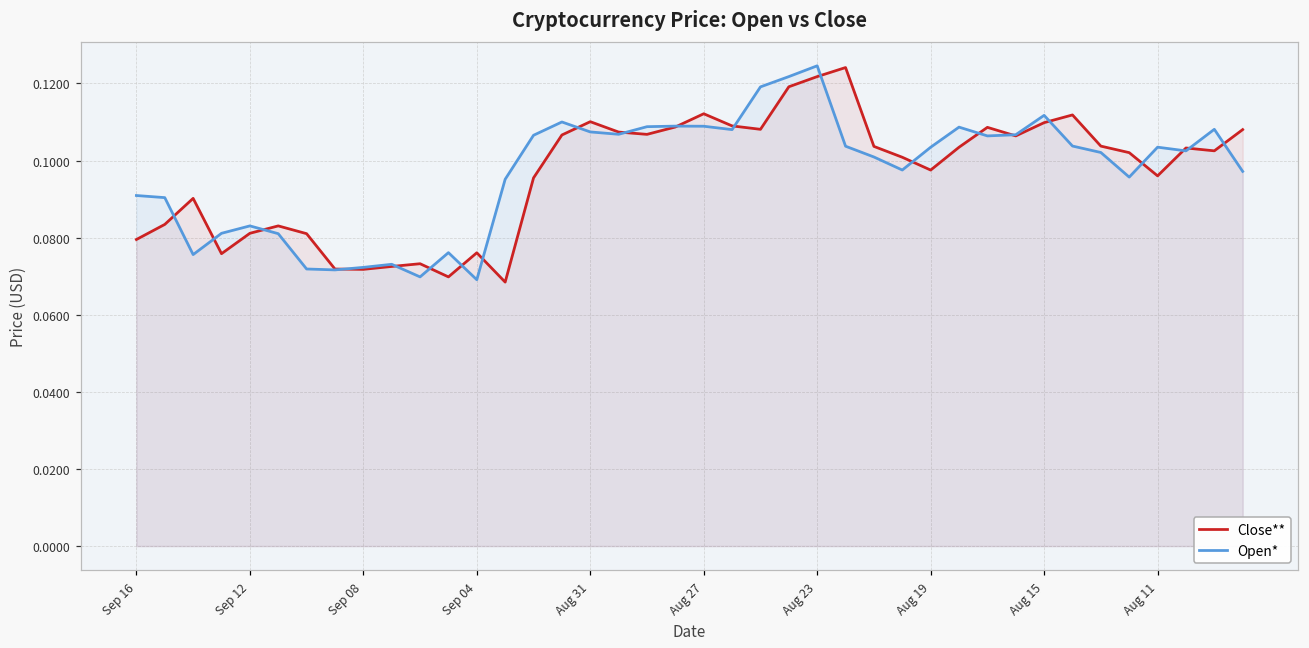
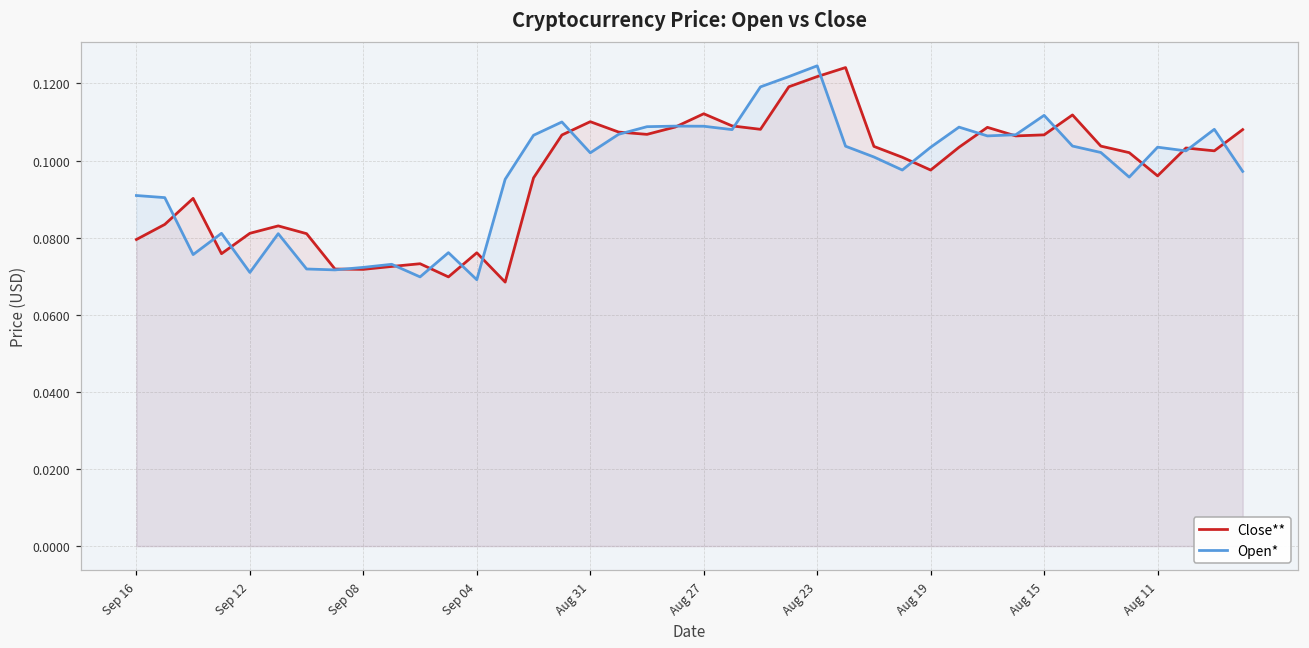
  {
    "Close**": {
      "Sep 16": 0.080,
      "Sep 12": 0.081,
      "Sep 04": 0.076,
      "Aug 31": 0.110,
      "Aug 27": 0.112,
      "Aug 23": 0.122,
      "Aug 19": 0.098,
-     "Aug 15": 0.110,
+     "Aug 15": 0.107,
      "Aug 11": 0.096
    },
    "Open*": {
      "Sep 16": 0.091,
-     "Sep 12": 0.083,
+     "Sep 12": 0.071,
      "Sep 04": 0.069,
-     "Aug 31": 0.107,
+     "Aug 31": 0.102,
      "Aug 27": 0.109,
      "Aug 23": 0.125,
      "Aug 19": 0.103,
      "Aug 15": 0.112,
      "Aug 11": 0.103
    }
  }
